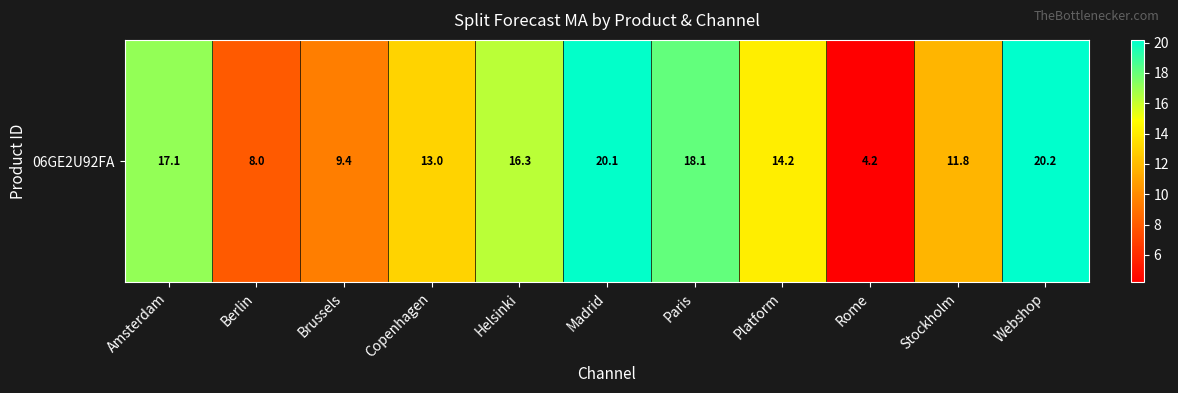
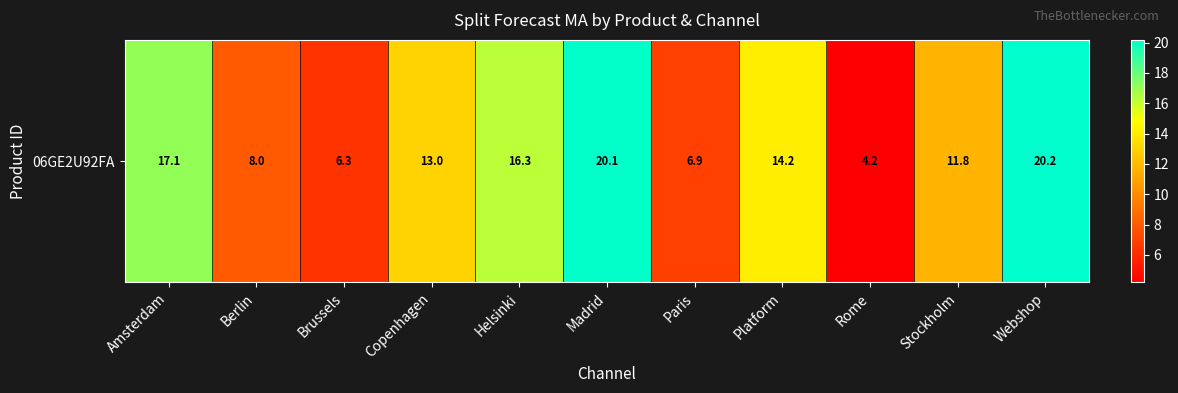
  {
    "06GE2U92FA": {
      "Amsterdam": 17.1,
      "Berlin": 8.0,
-     "Brussels": 9.4,
+     "Brussels": 6.3,
      "Copenhagen": 13.0,
      "Helsinki": 16.3,
      "Madrid": 20.1,
-     "Paris": 18.1,
+     "Paris": 6.9,
      "Platform": 14.2,
      "Rome": 4.2,
      "Stockholm": 11.8,
      "Webshop": 20.2
    }
  }
